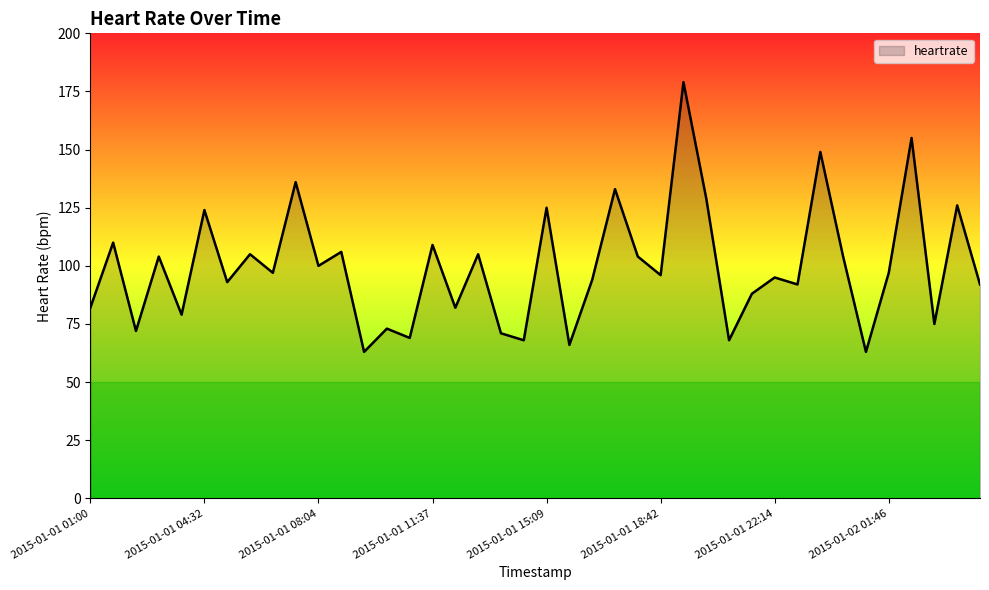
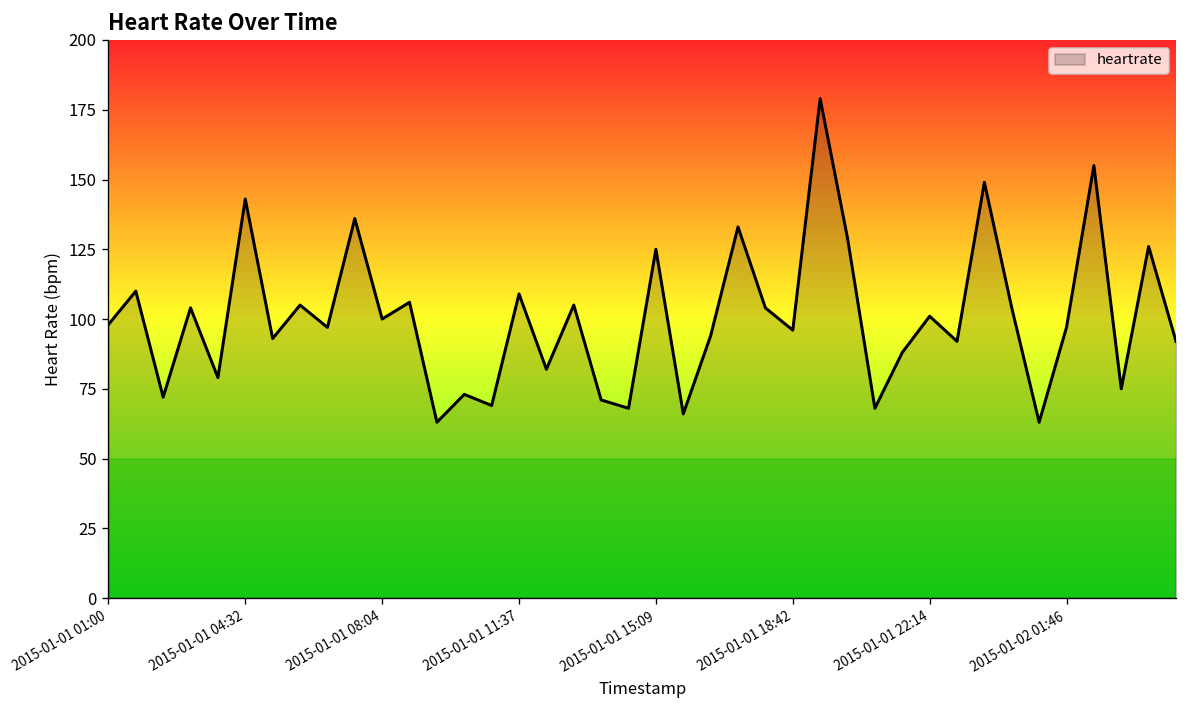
  {
-   "2015-01-01 01:00": 82,
-   "2015-01-01 04:32": 124,
+   "2015-01-01 01:00": 98,
+   "2015-01-01 04:32": 143,
    "2015-01-01 08:04": 100,
    "2015-01-01 11:37": 109,
    "2015-01-01 15:09": 125,
    "2015-01-01 18:42": 96,
-   "2015-01-01 22:14": 95,
+   "2015-01-01 22:14": 101,
    "2015-01-02 01:46": 97
  }
